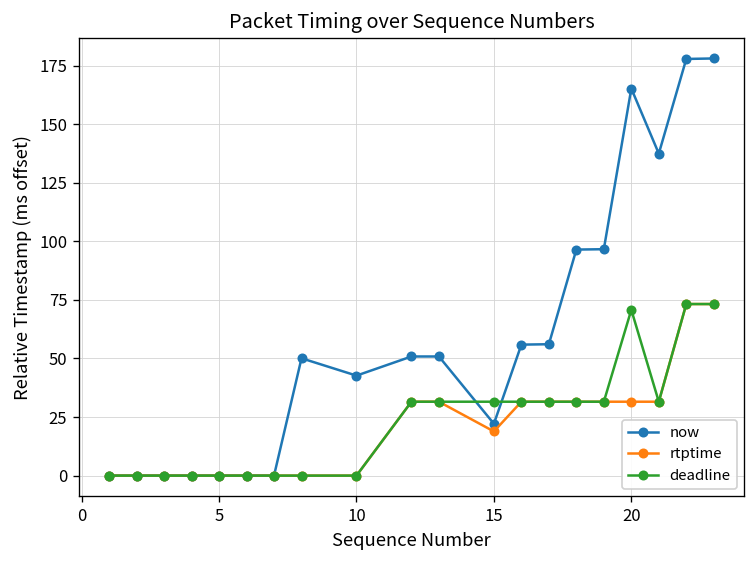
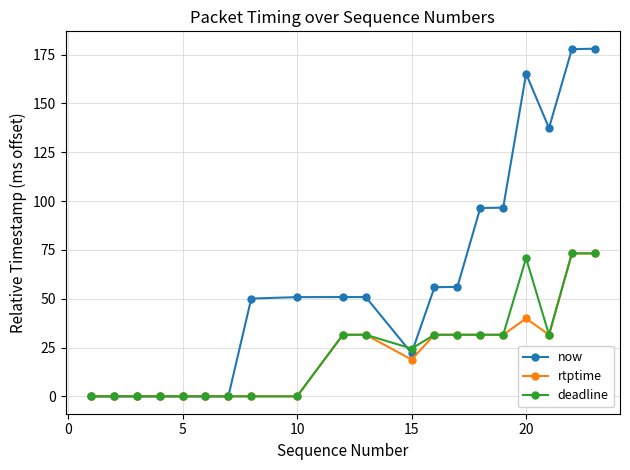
  {
    "now": {
-     "10": 43,
+     "10": 51,
      "15": 22,
      "20": 165
    },
    "rtptime": {
      "15": 19,
-     "20": 32
+     "20": 40
    },
    "deadline": {
-     "15": 32,
+     "15": 24,
      "20": 71
    }
  }
